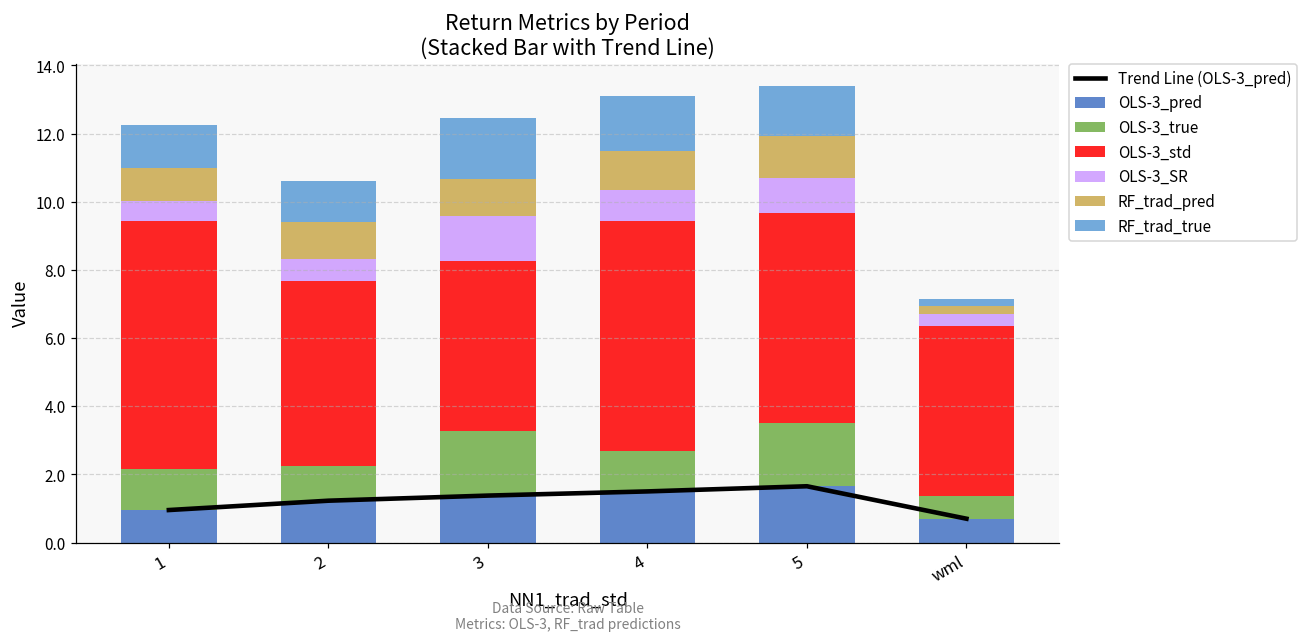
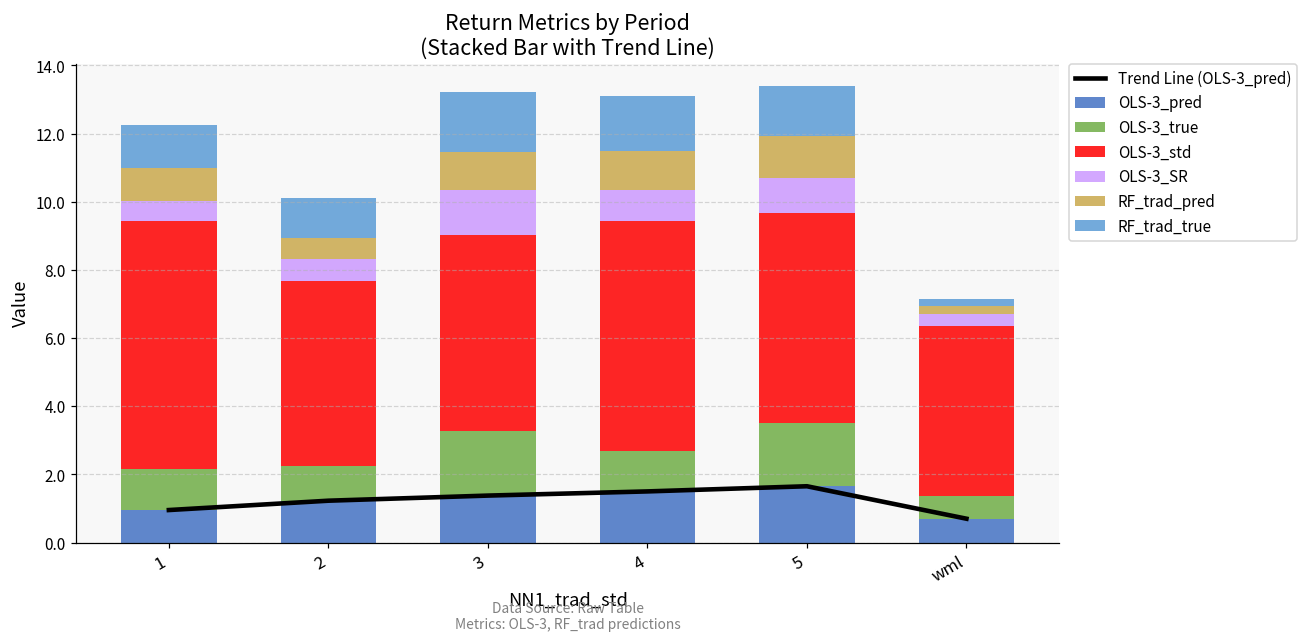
  {
    "OLS-3_true": {
      "1": 1.2,
      "2": 1.0,
      "3": 1.9,
      "4": 1.2,
      "5": 1.9,
      "wml": 0.7
    },
    "OLS-3_std": {
      "1": 7.3,
      "2": 5.4,
-     "3": 5.0,
+     "3": 5.7,
      "4": 6.8,
      "5": 6.2,
      "wml": 5.0
    },
    "OLS-3_SR": {
      "1": 0.6,
      "2": 0.7,
      "3": 1.3,
      "4": 0.9,
      "5": 1.0,
      "wml": 0.4
    },
    "RF_trad_pred": {
      "1": 1.0,
-     "2": 1.1,
+     "2": 0.6,
      "3": 1.1,
      "4": 1.1,
      "5": 1.2,
      "wml": 0.3
    }
  }
